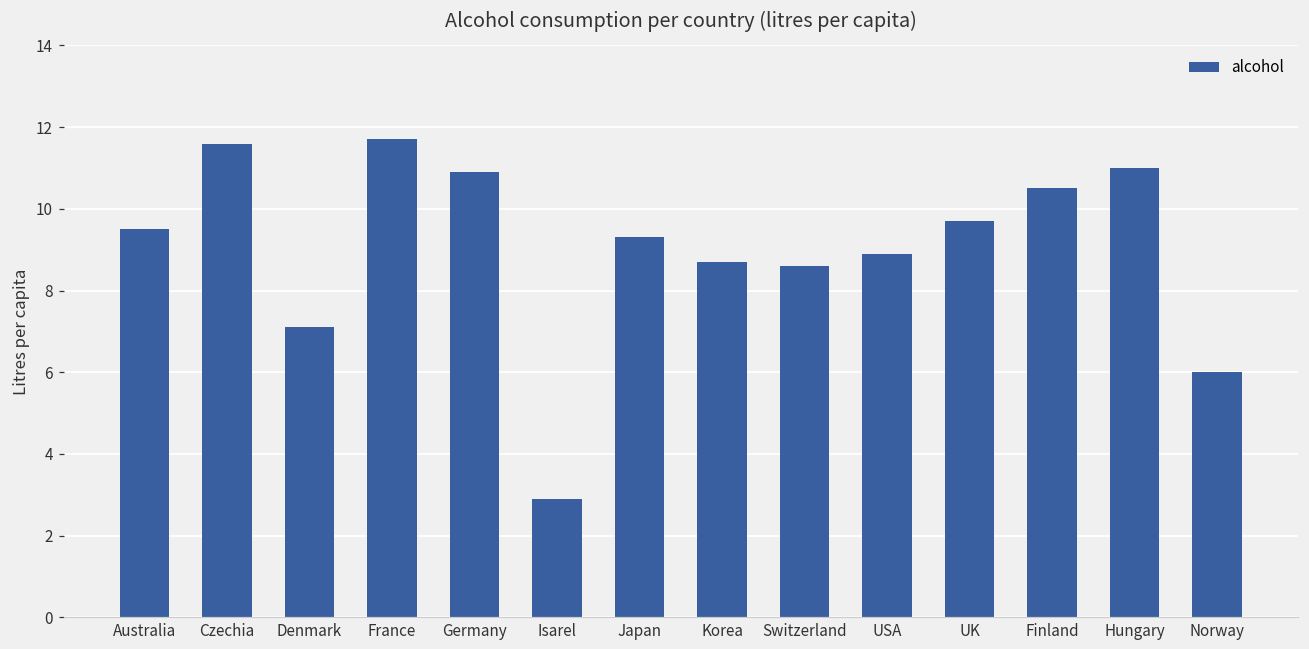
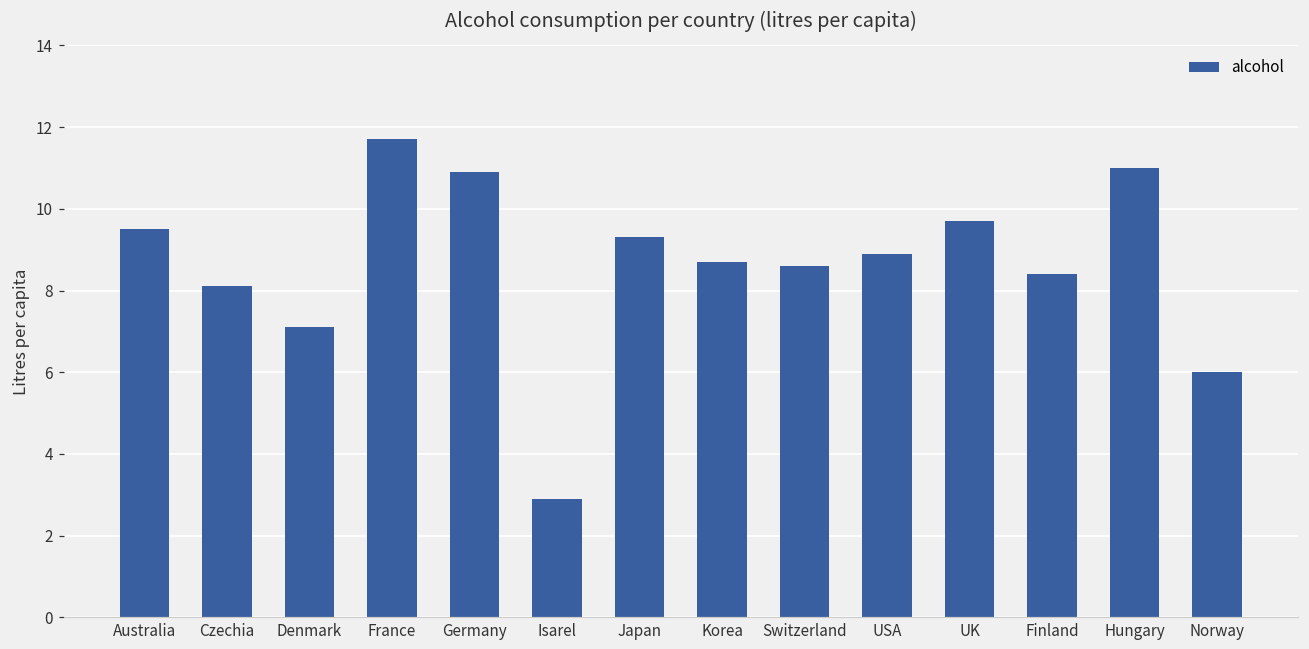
  {
    "Australia": 9.5,
-   "Czechia": 11.6,
+   "Czechia": 8.1,
    "Denmark": 7.1,
    "France": 11.7,
    "Germany": 10.9,
    "Isarel": 2.9,
    "Japan": 9.3,
    "Korea": 8.7,
    "Switzerland": 8.6,
    "USA": 8.9,
    "UK": 9.7,
-   "Finland": 10.5,
+   "Finland": 8.4,
    "Hungary": 11.0,
    "Norway": 6.0
  }
